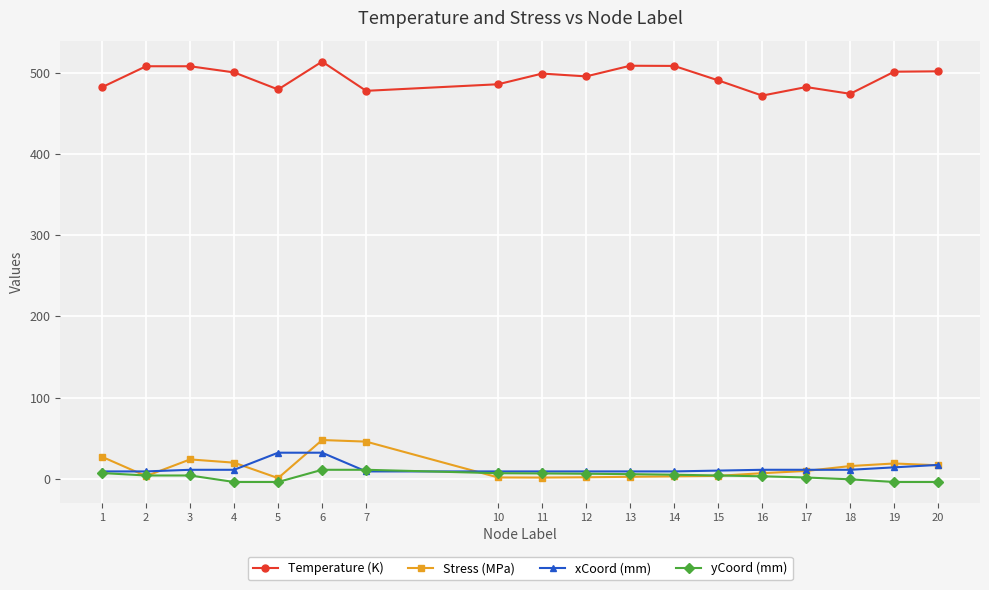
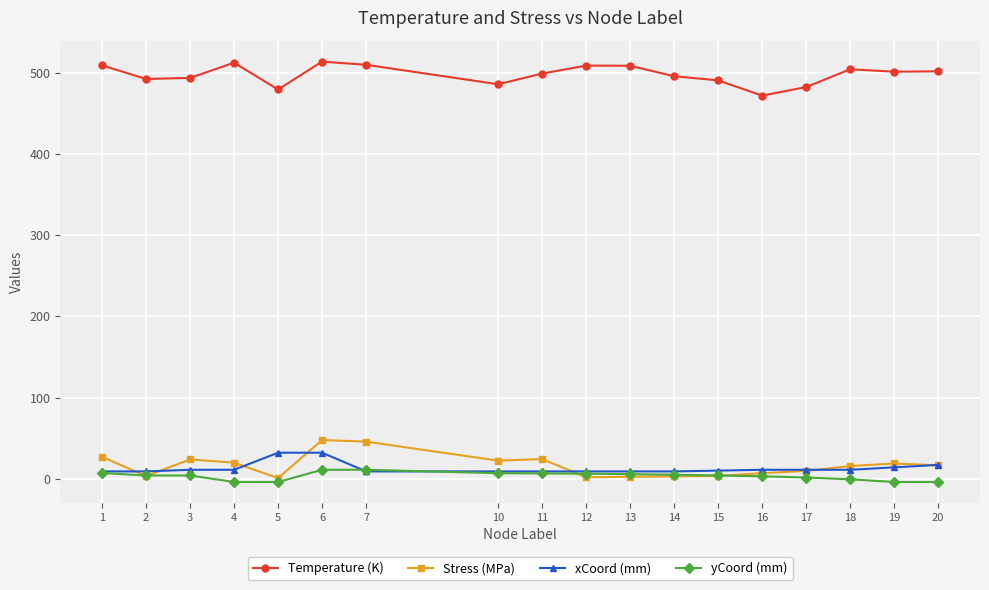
  {
    "Temperature (K)": {
-     "1": 480,
-     "2": 510,
-     "3": 510,
-     "4": 500,
+     "1": 510,
+     "2": 490,
+     "3": 490,
+     "4": 510,
      "5": 480,
      "6": 510,
-     "7": 480,
+     "7": 510,
      "10": 490,
      "11": 500,
-     "12": 500,
+     "12": 510,
      "13": 510,
-     "14": 510,
+     "14": 500,
      "15": 490,
      "16": 470,
      "17": 480,
-     "18": 470,
+     "18": 500,
      "19": 500,
      "20": 500
    },
    "Stress (MPa)": {
      "1": 30,
      "3": 20,
      "4": 20,
      "5": 0,
      "6": 50,
      "7": 50,
-     "10": 0,
-     "11": 0,
+     "10": 20,
+     "11": 20,
      "12": 0,
      "13": 0,
      "16": 10,
      "18": 20,
      "19": 20
    },
    "xCoord (mm)": {
      "2": 10,
      "3": 10,
      "4": 10,
      "5": 30,
      "6": 30,
      "13": 10,
      "14": 10,
      "15": 10,
      "16": 10,
      "18": 10,
      "19": 10
    },
    "yCoord (mm)": {
      "3": 0,
      "4": 0,
      "5": 0,
      "6": 10,
      "13": 10,
      "16": 0,
      "17": 0,
      "18": 0,
      "19": 0,
      "20": 0
    }
  }
